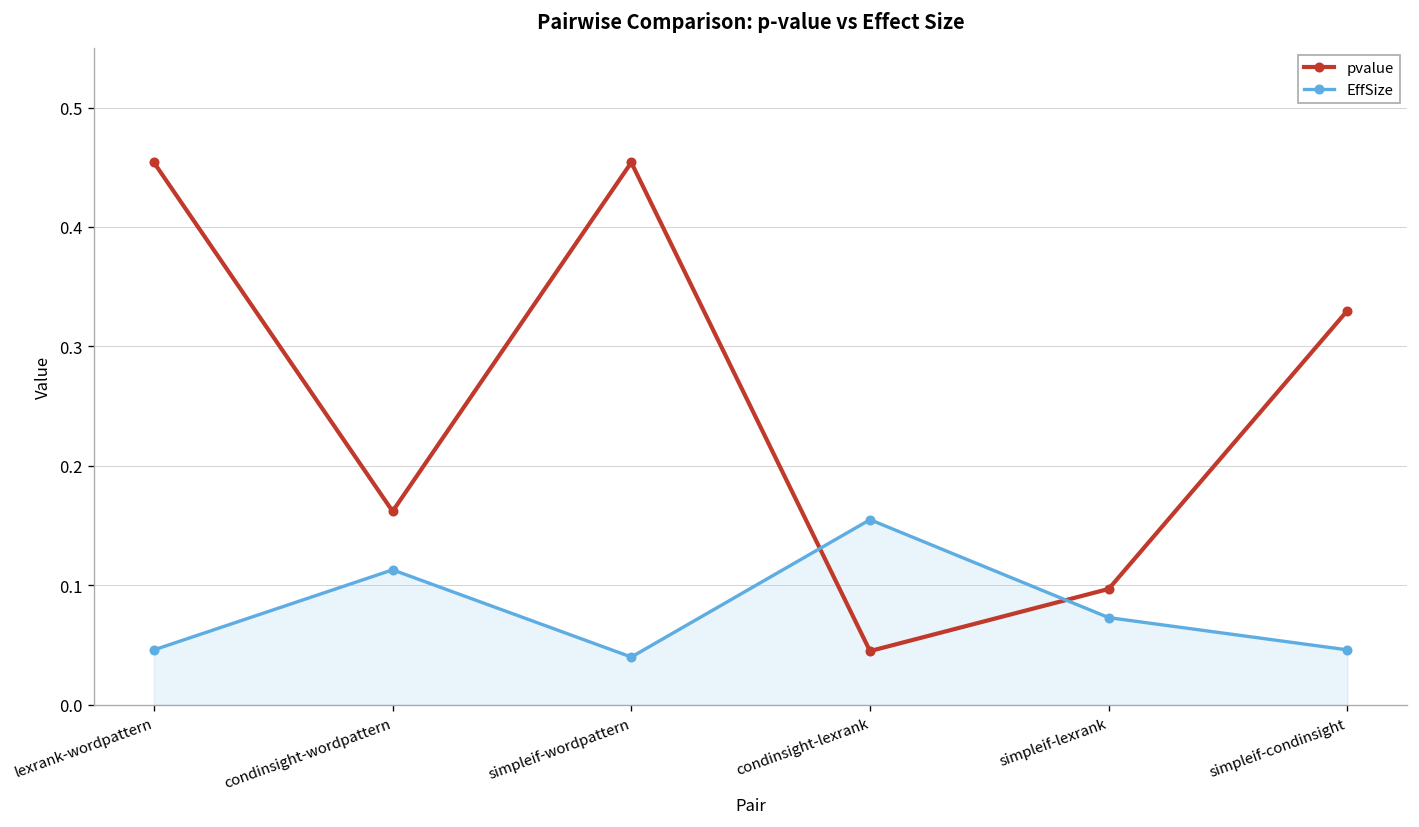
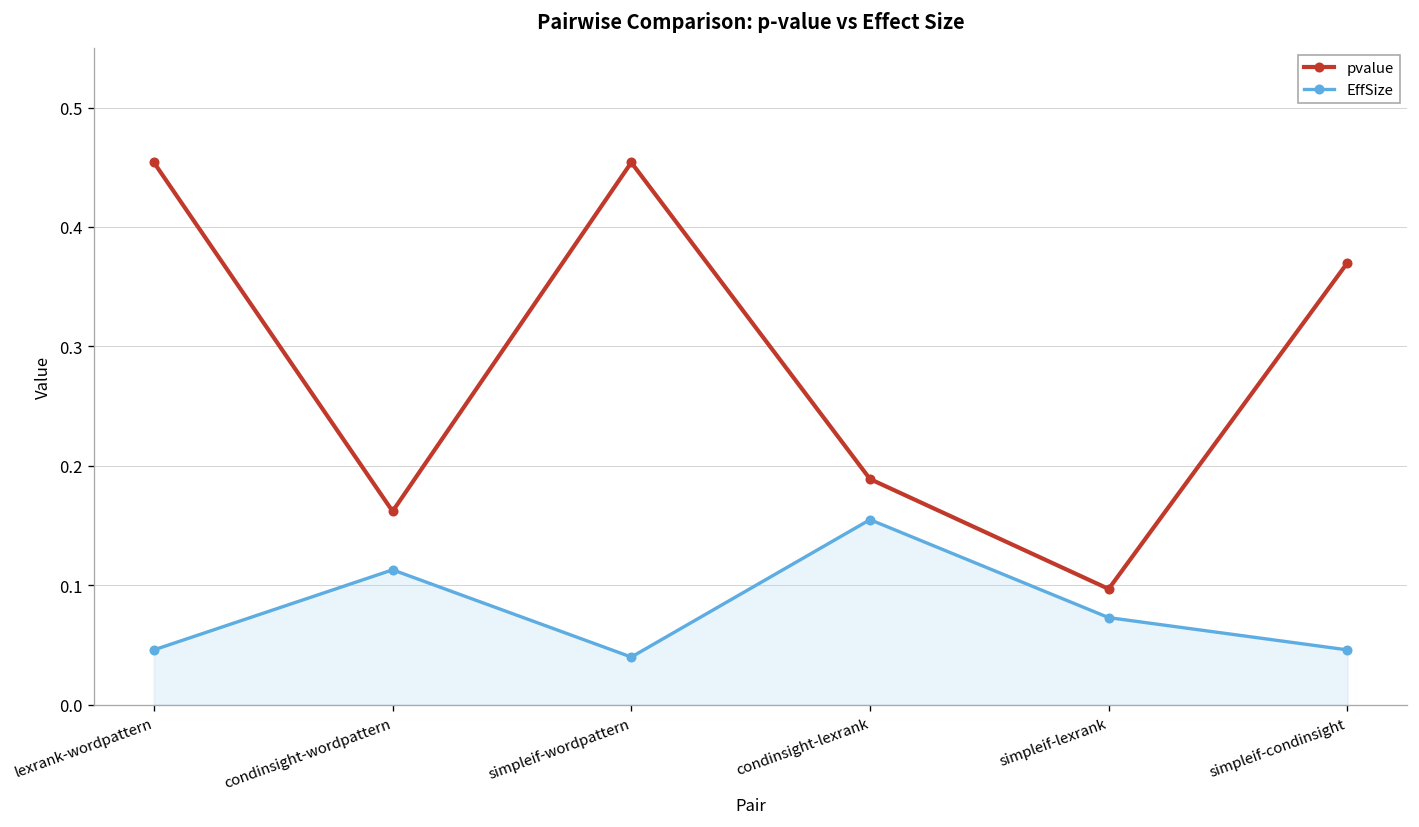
  {
    "pvalue": {
      "lexrank-wordpattern": 0.45,
      "condinsight-wordpattern": 0.16,
      "simpleif-wordpattern": 0.45,
-     "condinsight-lexrank": 0.05,
+     "condinsight-lexrank": 0.19,
      "simpleif-lexrank": 0.10,
-     "simpleif-condinsight": 0.33
+     "simpleif-condinsight": 0.37
    },
    "EffSize": {
      "lexrank-wordpattern": 0.05,
      "condinsight-wordpattern": 0.11,
      "simpleif-wordpattern": 0.04,
      "condinsight-lexrank": 0.16,
      "simpleif-lexrank": 0.07,
      "simpleif-condinsight": 0.05
    }
  }
